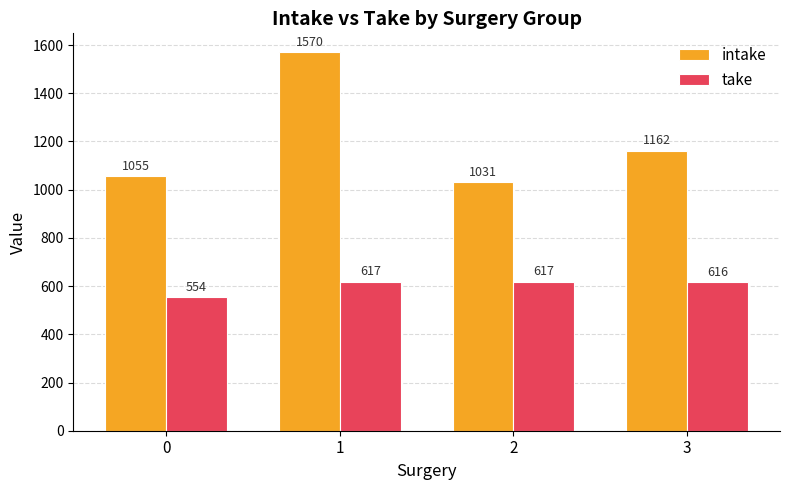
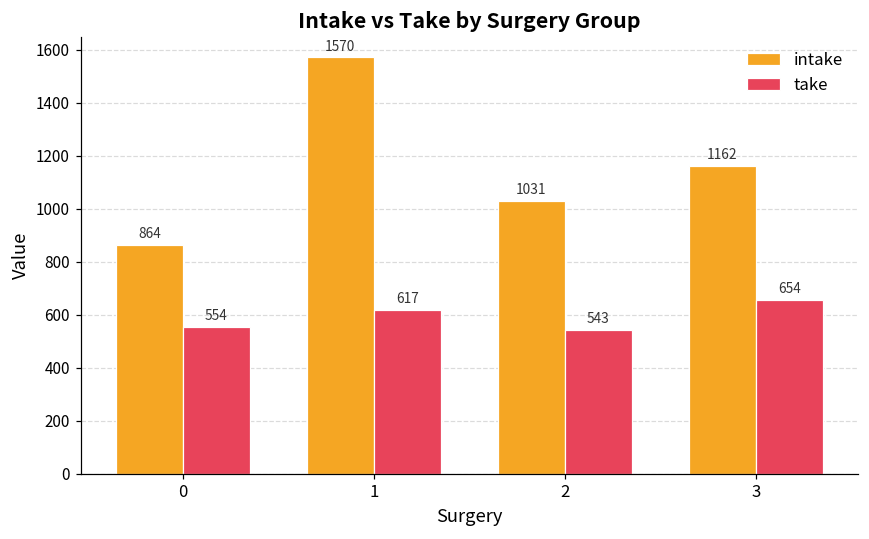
  {
    "intake": {
-     "0": 1055,
+     "0": 864,
      "1": 1570,
      "2": 1031,
      "3": 1162
    },
    "take": {
      "0": 554,
      "1": 617,
-     "2": 617,
-     "3": 616
+     "2": 543,
+     "3": 654
    }
  }
